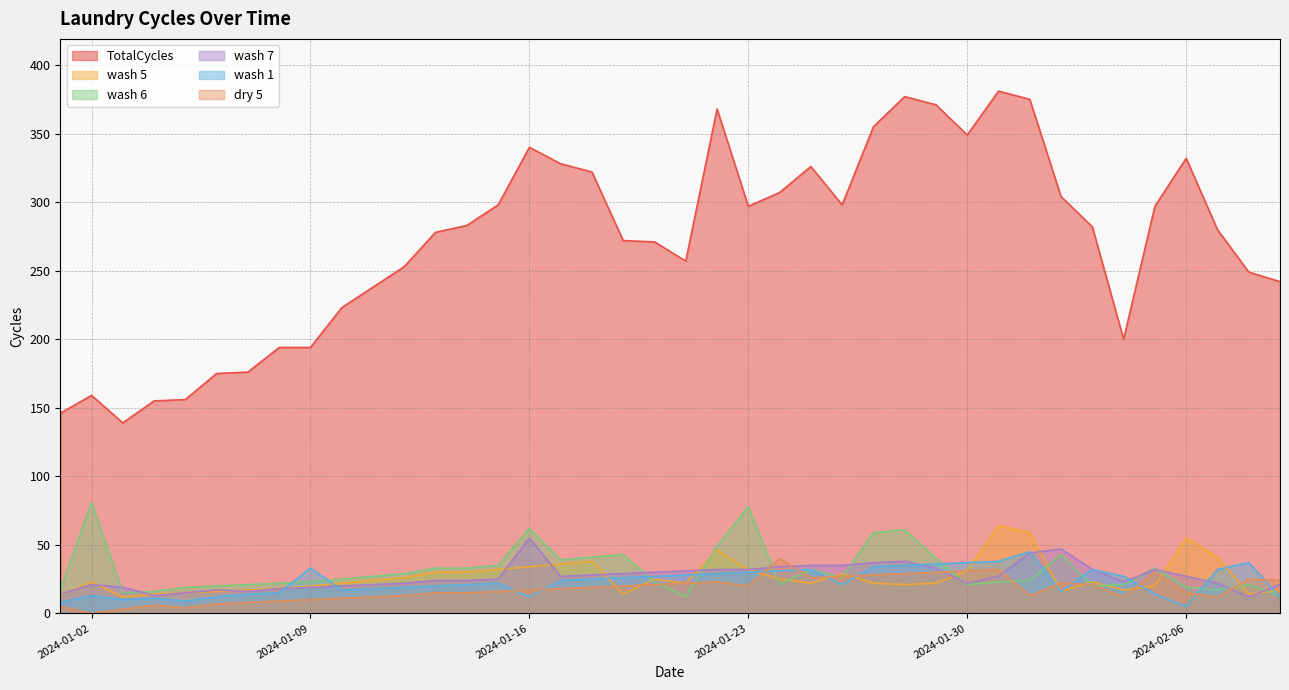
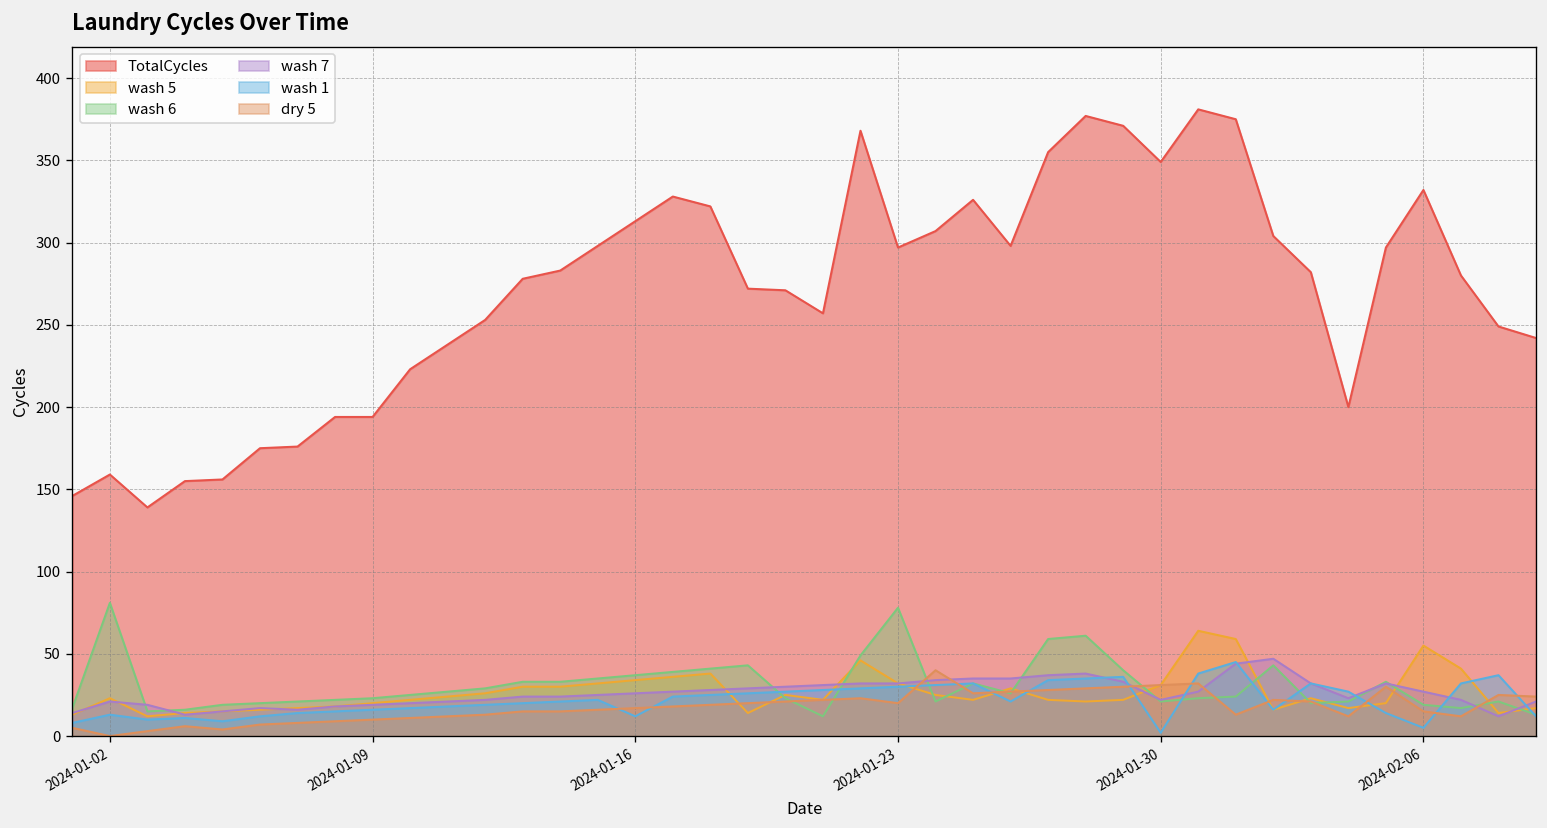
  {
    "TotalCycles": {
      "2024-01-02": 159,
      "2024-01-09": 194,
-     "2024-01-16": 340,
+     "2024-01-16": 313,
      "2024-01-23": 297,
      "2024-01-30": 349,
      "2024-02-06": 332
    },
    "wash 6": {
      "2024-01-02": 81,
      "2024-01-09": 23,
-     "2024-01-16": 62,
+     "2024-01-16": 37,
      "2024-01-23": 78,
      "2024-02-06": 19
    },
    "wash 7": {
      "2024-01-02": 21,
-     "2024-01-16": 55,
+     "2024-01-16": 26,
      "2024-02-06": 27
    },
    "wash 1": {
      "2024-01-02": 13,
-     "2024-01-09": 33,
+     "2024-01-09": 16,
      "2024-01-16": 12,
      "2024-01-23": 30,
-     "2024-01-30": 37,
+     "2024-01-30": 2,
      "2024-02-06": 5
    }
  }
